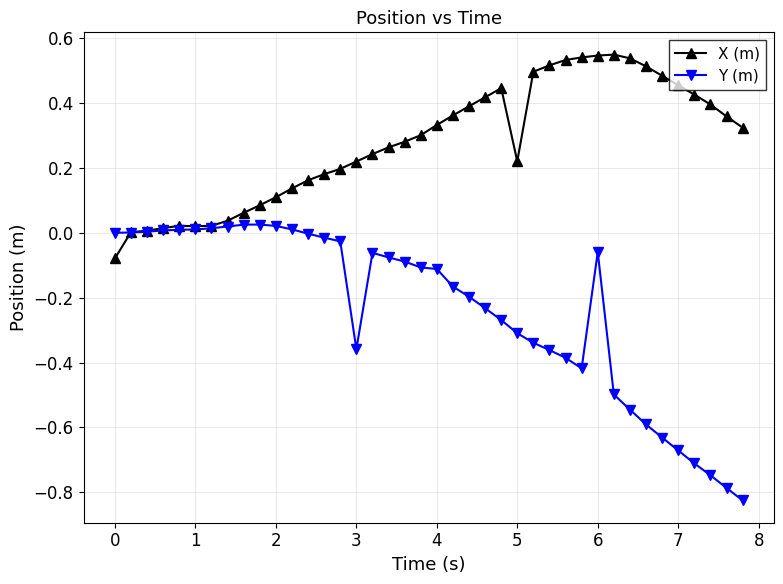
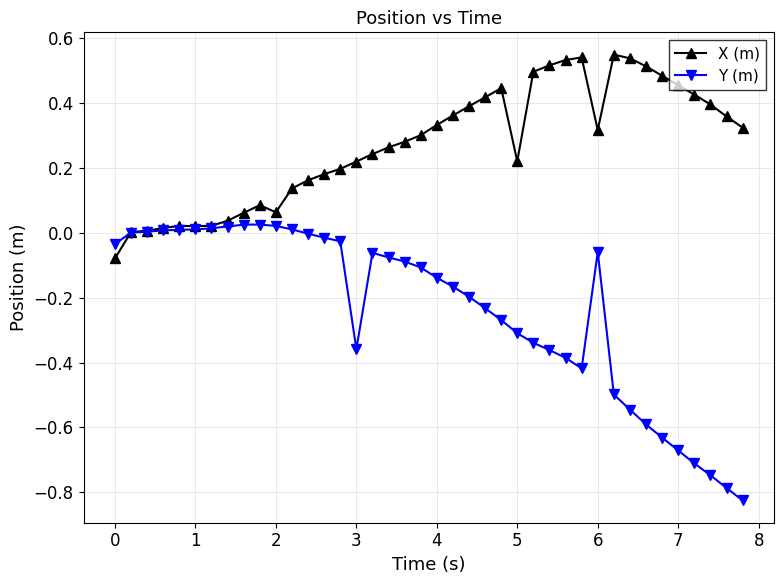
  {
    "X (m)": {
      "0": -0.08,
      "1": 0.02,
-     "2": 0.11,
+     "2": 0.06,
      "3": 0.22,
      "4": 0.33,
      "5": 0.22,
-     "6": 0.55
+     "6": 0.32
    },
    "Y (m)": {
-     "0": 0.00,
+     "0": -0.04,
      "1": 0.01,
      "2": 0.02,
      "3": -0.36,
-     "4": -0.11,
+     "4": -0.14,
      "5": -0.31,
      "6": -0.06,
      "7": -0.67
    }
  }
